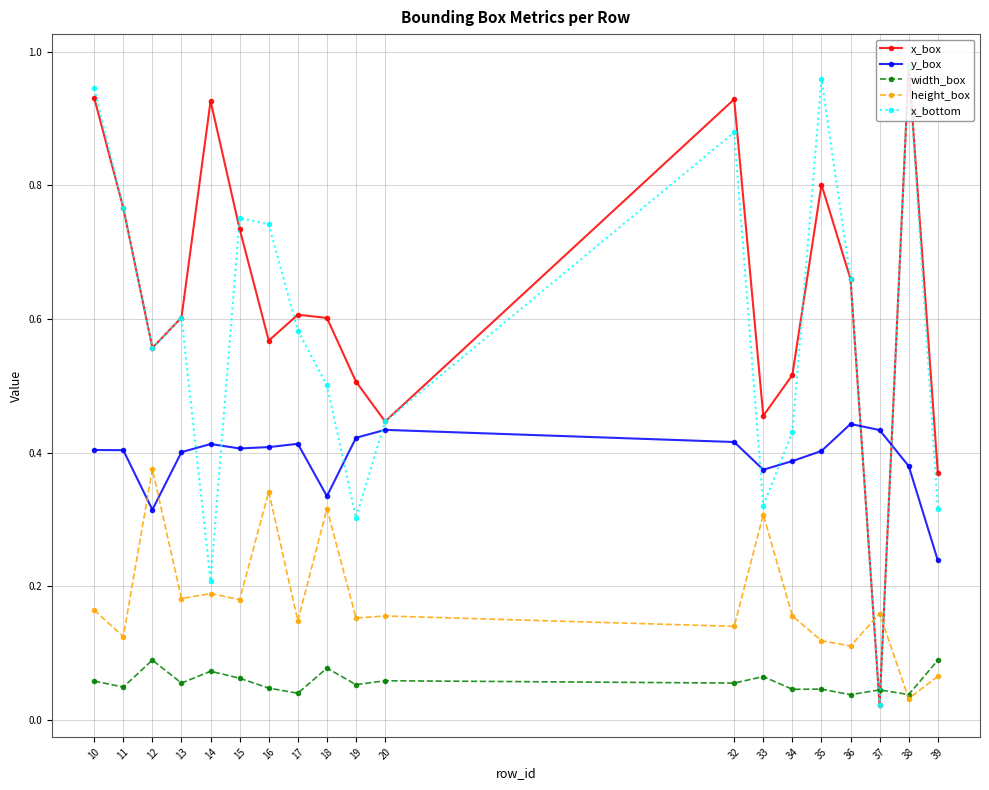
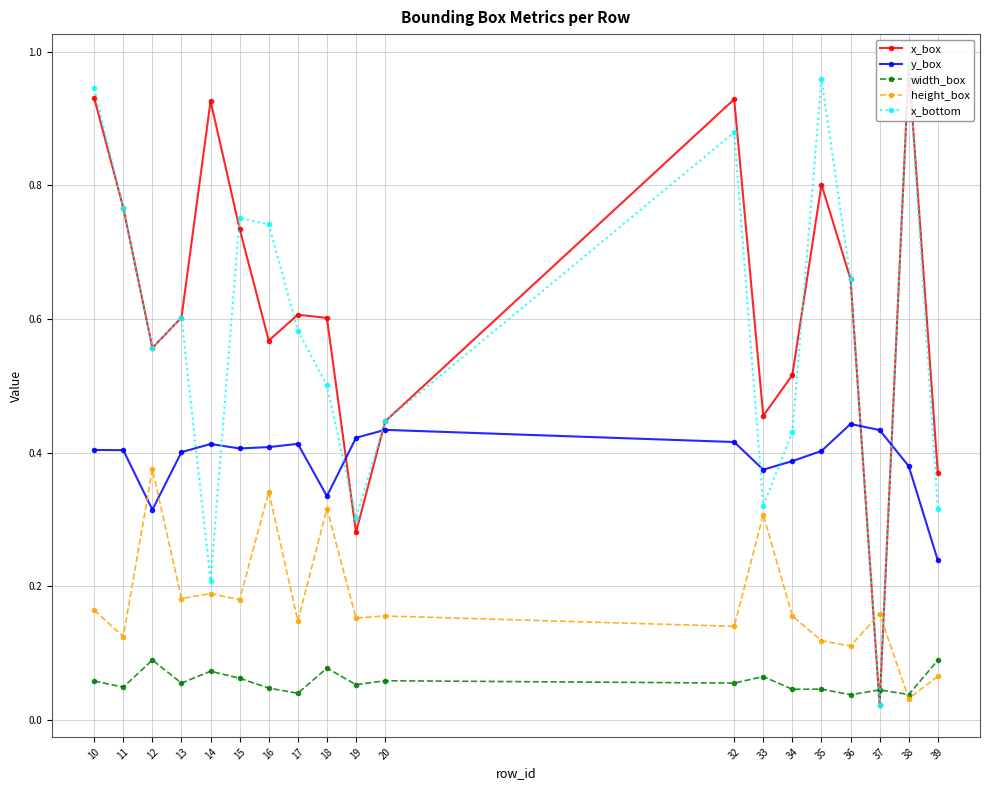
  {
    "x_box": {
      "10": 0.93,
      "14": 0.93,
      "15": 0.73,
      "16": 0.57,
      "17": 0.61,
      "18": 0.60,
-     "19": 0.51,
+     "19": 0.28,
      "32": 0.93,
      "33": 0.46,
      "34": 0.52,
      "35": 0.80,
      "39": 0.37
    },
    "y_box": {
      "10": 0.40,
      "11": 0.40,
      "12": 0.31,
      "13": 0.40,
      "14": 0.41,
      "15": 0.41,
      "16": 0.41,
      "17": 0.41,
      "18": 0.33,
      "19": 0.42,
      "20": 0.43,
      "32": 0.42,
      "33": 0.37,
      "34": 0.39,
      "35": 0.40,
      "36": 0.44,
      "37": 0.43,
      "38": 0.38,
      "39": 0.24
    },
    "width_box": {
      "10": 0.06,
      "11": 0.05,
      "12": 0.09,
      "13": 0.06,
      "14": 0.07,
      "15": 0.06,
      "16": 0.05,
      "17": 0.04,
      "18": 0.08,
      "19": 0.05,
      "20": 0.06,
      "32": 0.06,
      "33": 0.06,
      "34": 0.05,
      "35": 0.05,
      "36": 0.04,
      "37": 0.05,
      "38": 0.04,
      "39": 0.09
    },
    "height_box": {
      "10": 0.16,
      "11": 0.12,
      "12": 0.38,
      "13": 0.18,
      "14": 0.19,
      "15": 0.18,
      "16": 0.34,
      "17": 0.15,
      "18": 0.32,
      "19": 0.15,
      "20": 0.16,
      "32": 0.14,
      "33": 0.31,
      "34": 0.16,
      "35": 0.12,
      "36": 0.11,
      "37": 0.16,
      "38": 0.03,
      "39": 0.07
    },
    "x_bottom": {
      "10": 0.95,
      "14": 0.21,
      "15": 0.75,
      "16": 0.74,
      "17": 0.58,
      "18": 0.50,
      "19": 0.30,
      "32": 0.88,
      "33": 0.32,
      "34": 0.43,
      "35": 0.96,
      "39": 0.32
    }
  }
